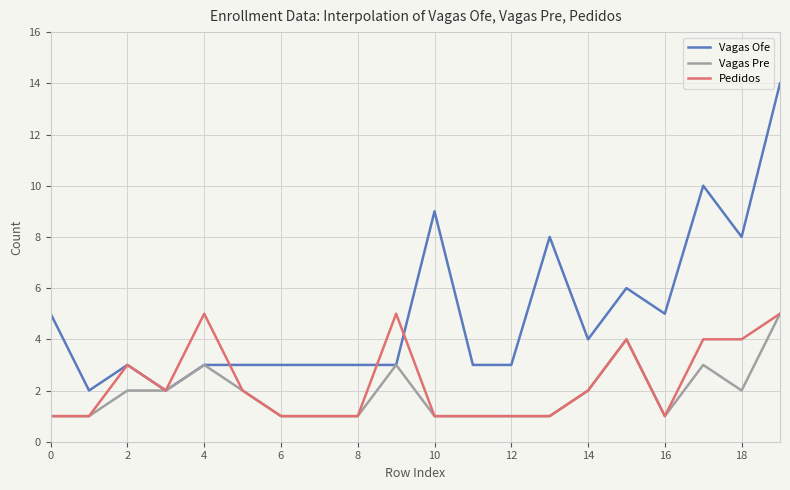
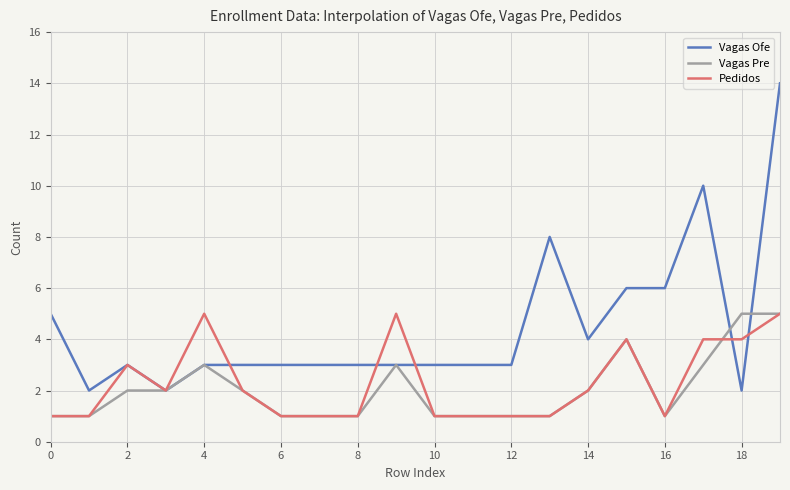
  {
    "Vagas Ofe": {
      "0": 5,
      "6": 3,
      "8": 3,
-     "10": 9,
+     "10": 3,
      "12": 3,
      "14": 4,
-     "16": 5,
-     "18": 8
+     "16": 6,
+     "18": 2
    },
    "Vagas Pre": {
      "2": 2,
-     "18": 2
+     "18": 5
    },
    "Pedidos": {
      "4": 5,
      "18": 4
    }
  }
